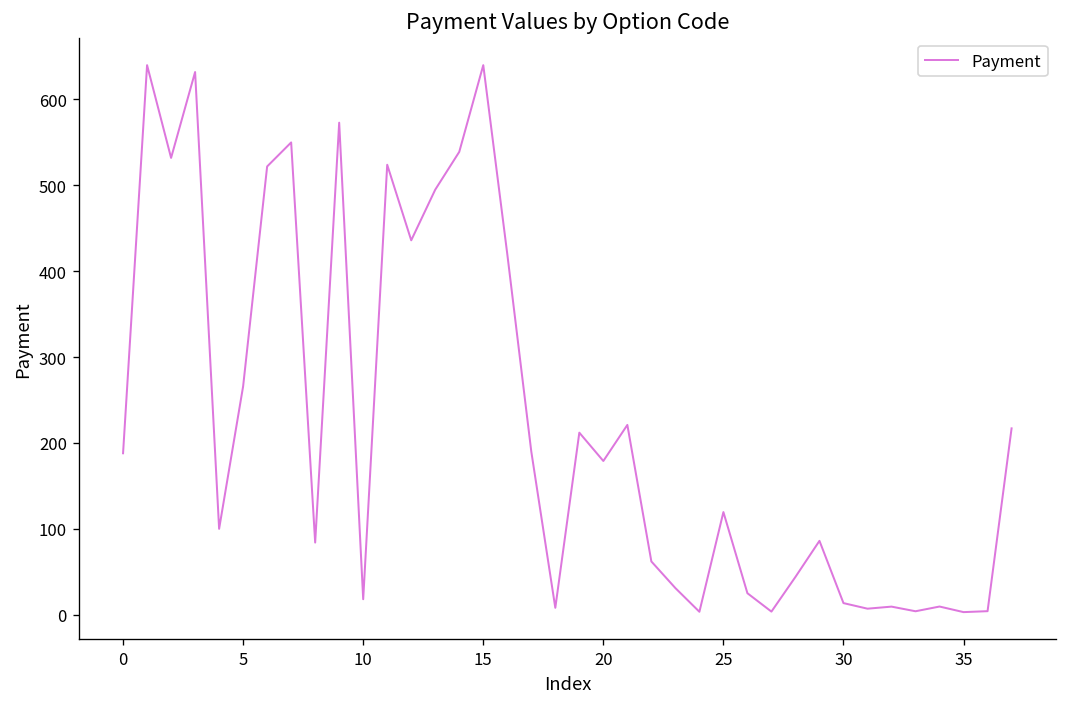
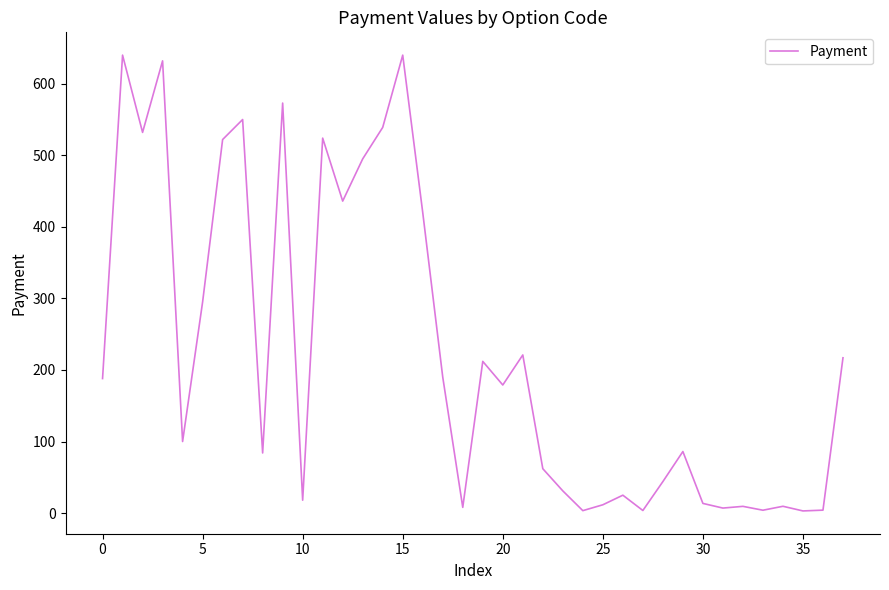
  {
    "0": 190,
-   "5": 270,
+   "5": 300,
    "10": 20,
    "15": 640,
    "20": 180,
-   "25": 120,
+   "25": 10,
    "30": 10,
    "35": 0
  }
